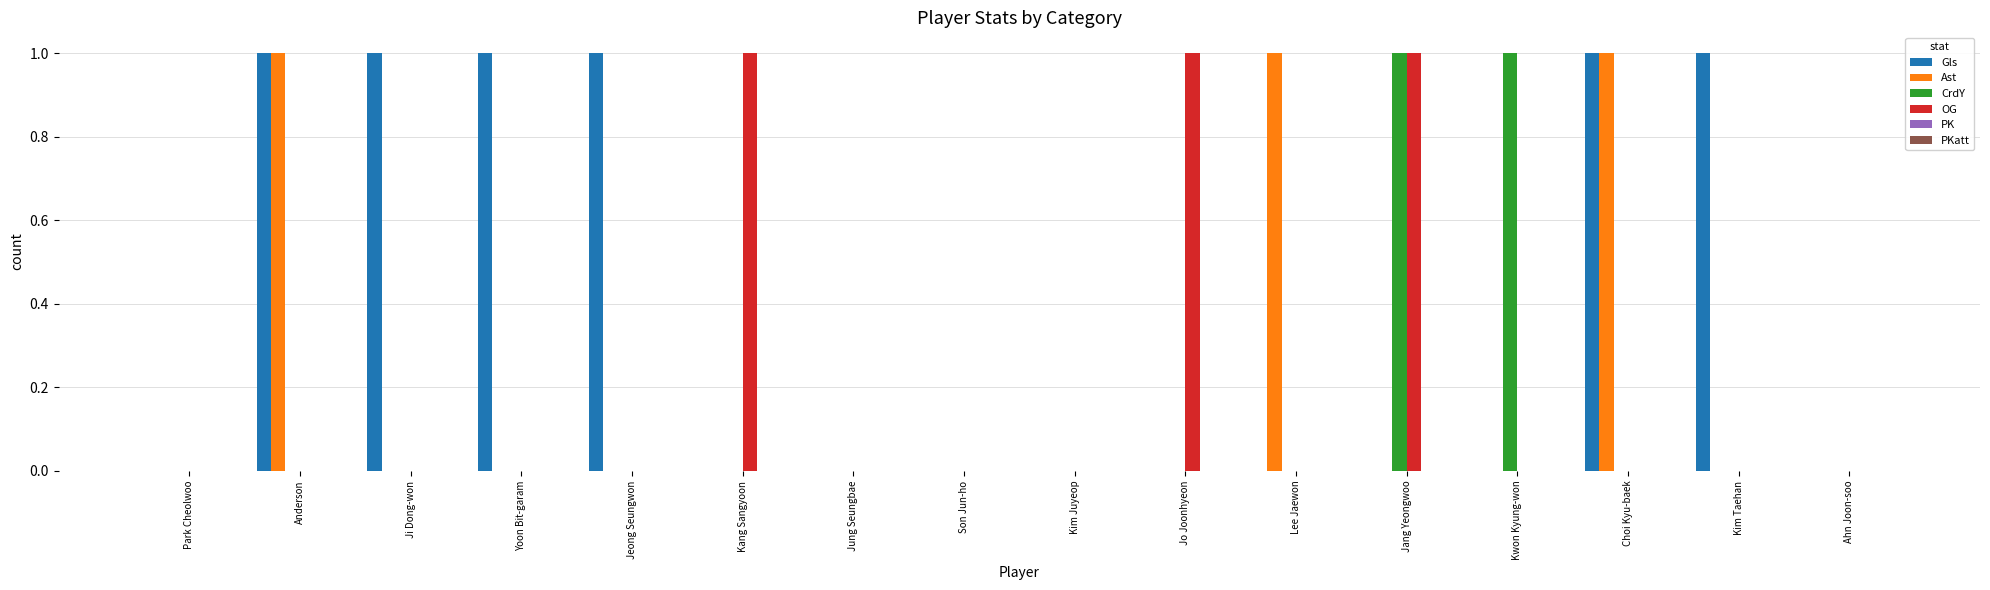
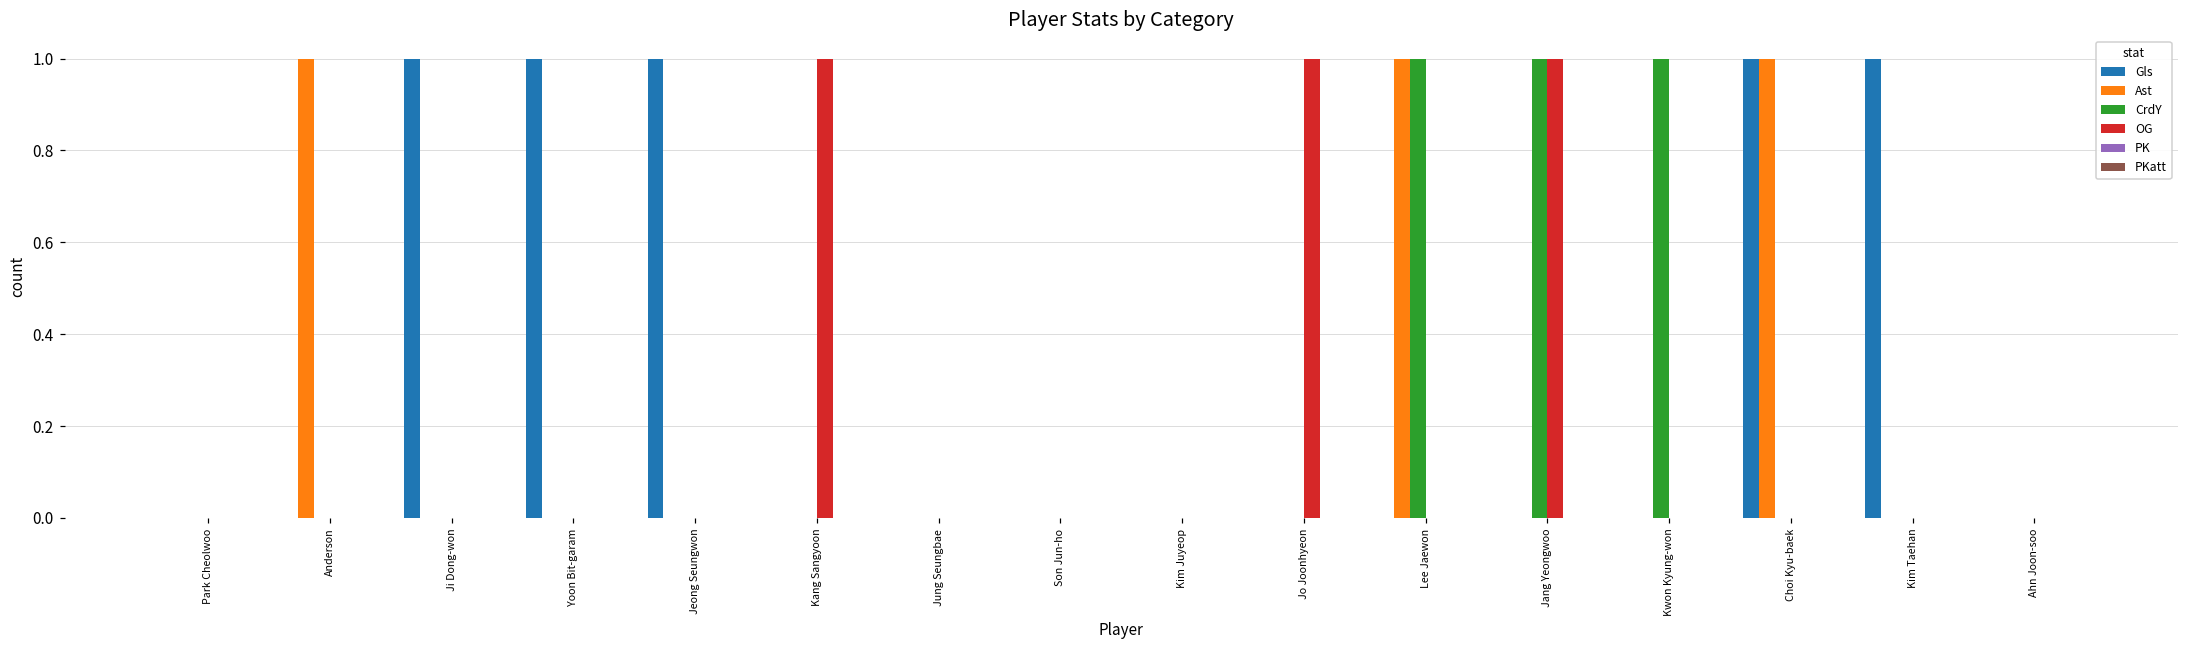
  {
    "Gls": {
      "Park Cheolwoo": 0,
-     "Anderson": 1,
+     "Anderson": 0,
      "Ji Dong-won": 1,
      "Yoon Bit-garam": 1,
      "Jeong Seungwon": 1,
      "Kang Sangyoon": 0,
      "Jung Seungbae": 0,
      "Son Jun-ho": 0,
      "Kim Juyeop": 0,
      "Jo Joonhyeon": 0,
      "Lee Jaewon": 0,
      "Jang Yeongwoo": 0,
      "Kwon Kyung-won": 0,
      "Choi Kyu-baek": 1,
      "Kim Taehan": 1,
      "Ahn Joon-soo": 0
    },
    "Ast": {
      "Park Cheolwoo": 0,
      "Anderson": 1,
      "Ji Dong-won": 0,
      "Yoon Bit-garam": 0,
      "Jeong Seungwon": 0,
      "Kang Sangyoon": 0,
      "Jung Seungbae": 0,
      "Son Jun-ho": 0,
      "Kim Juyeop": 0,
      "Jo Joonhyeon": 0,
      "Lee Jaewon": 1,
      "Jang Yeongwoo": 0,
      "Kwon Kyung-won": 0,
      "Choi Kyu-baek": 1,
      "Kim Taehan": 0,
      "Ahn Joon-soo": 0
    },
    "CrdY": {
      "Park Cheolwoo": 0,
      "Anderson": 0,
      "Ji Dong-won": 0,
      "Yoon Bit-garam": 0,
      "Jeong Seungwon": 0,
      "Kang Sangyoon": 0,
      "Jung Seungbae": 0,
      "Son Jun-ho": 0,
      "Kim Juyeop": 0,
      "Jo Joonhyeon": 0,
-     "Lee Jaewon": 0,
+     "Lee Jaewon": 1,
      "Jang Yeongwoo": 1,
      "Kwon Kyung-won": 1,
      "Choi Kyu-baek": 0,
      "Kim Taehan": 0,
      "Ahn Joon-soo": 0
    },
    "OG": {
      "Park Cheolwoo": 0,
      "Anderson": 0,
      "Ji Dong-won": 0,
      "Yoon Bit-garam": 0,
      "Jeong Seungwon": 0,
      "Kang Sangyoon": 1,
      "Jung Seungbae": 0,
      "Son Jun-ho": 0,
      "Kim Juyeop": 0,
      "Jo Joonhyeon": 1,
      "Lee Jaewon": 0,
      "Jang Yeongwoo": 1,
      "Kwon Kyung-won": 0,
      "Choi Kyu-baek": 0,
      "Kim Taehan": 0,
      "Ahn Joon-soo": 0
    },
    "PK": {
      "Park Cheolwoo": 0,
      "Anderson": 0,
      "Ji Dong-won": 0,
      "Yoon Bit-garam": 0,
      "Jeong Seungwon": 0,
      "Kang Sangyoon": 0,
      "Jung Seungbae": 0,
      "Son Jun-ho": 0,
      "Kim Juyeop": 0,
      "Jo Joonhyeon": 0,
      "Lee Jaewon": 0,
      "Jang Yeongwoo": 0,
      "Kwon Kyung-won": 0,
      "Choi Kyu-baek": 0,
      "Kim Taehan": 0,
      "Ahn Joon-soo": 0
    },
    "PKatt": {
      "Park Cheolwoo": 0,
      "Anderson": 0,
      "Ji Dong-won": 0,
      "Yoon Bit-garam": 0,
      "Jeong Seungwon": 0,
      "Kang Sangyoon": 0,
      "Jung Seungbae": 0,
      "Son Jun-ho": 0,
      "Kim Juyeop": 0,
      "Jo Joonhyeon": 0,
      "Lee Jaewon": 0,
      "Jang Yeongwoo": 0,
      "Kwon Kyung-won": 0,
      "Choi Kyu-baek": 0,
      "Kim Taehan": 0,
      "Ahn Joon-soo": 0
    }
  }
